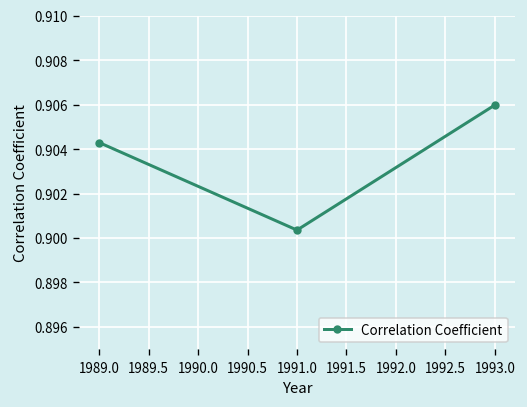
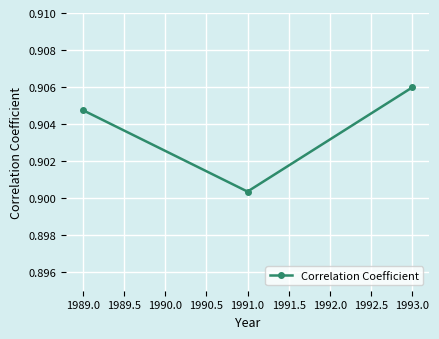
  {
-   "1989.0": 0.9043,
+   "1989.0": 0.9048,
    "1991.0": 0.9004,
    "1993.0": 0.9060
  }
